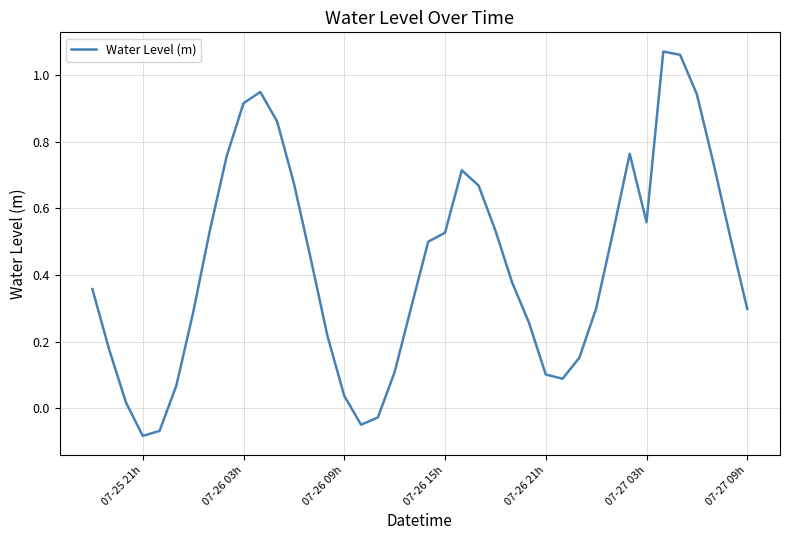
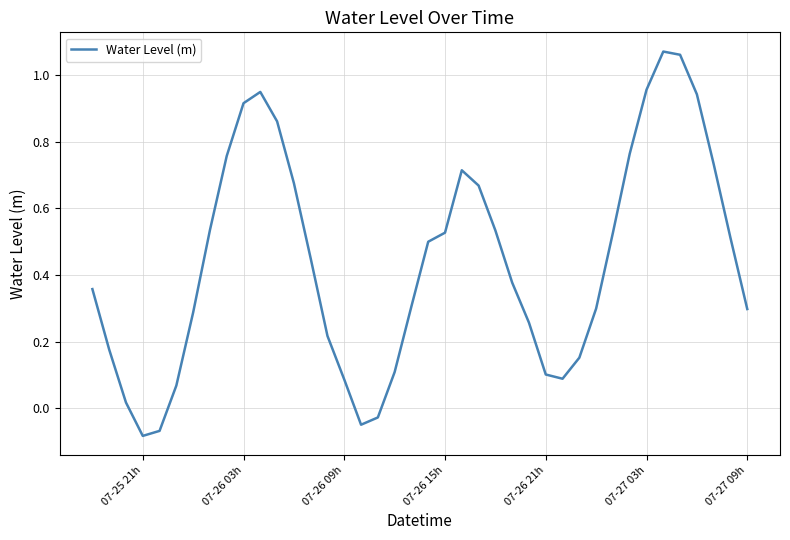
  {
    "07-25 21h": -0.08,
    "07-26 03h": 0.92,
-   "07-26 09h": 0.04,
+   "07-26 09h": 0.09,
    "07-26 15h": 0.53,
    "07-26 21h": 0.10,
-   "07-27 03h": 0.56,
+   "07-27 03h": 0.96,
    "07-27 09h": 0.30
  }
